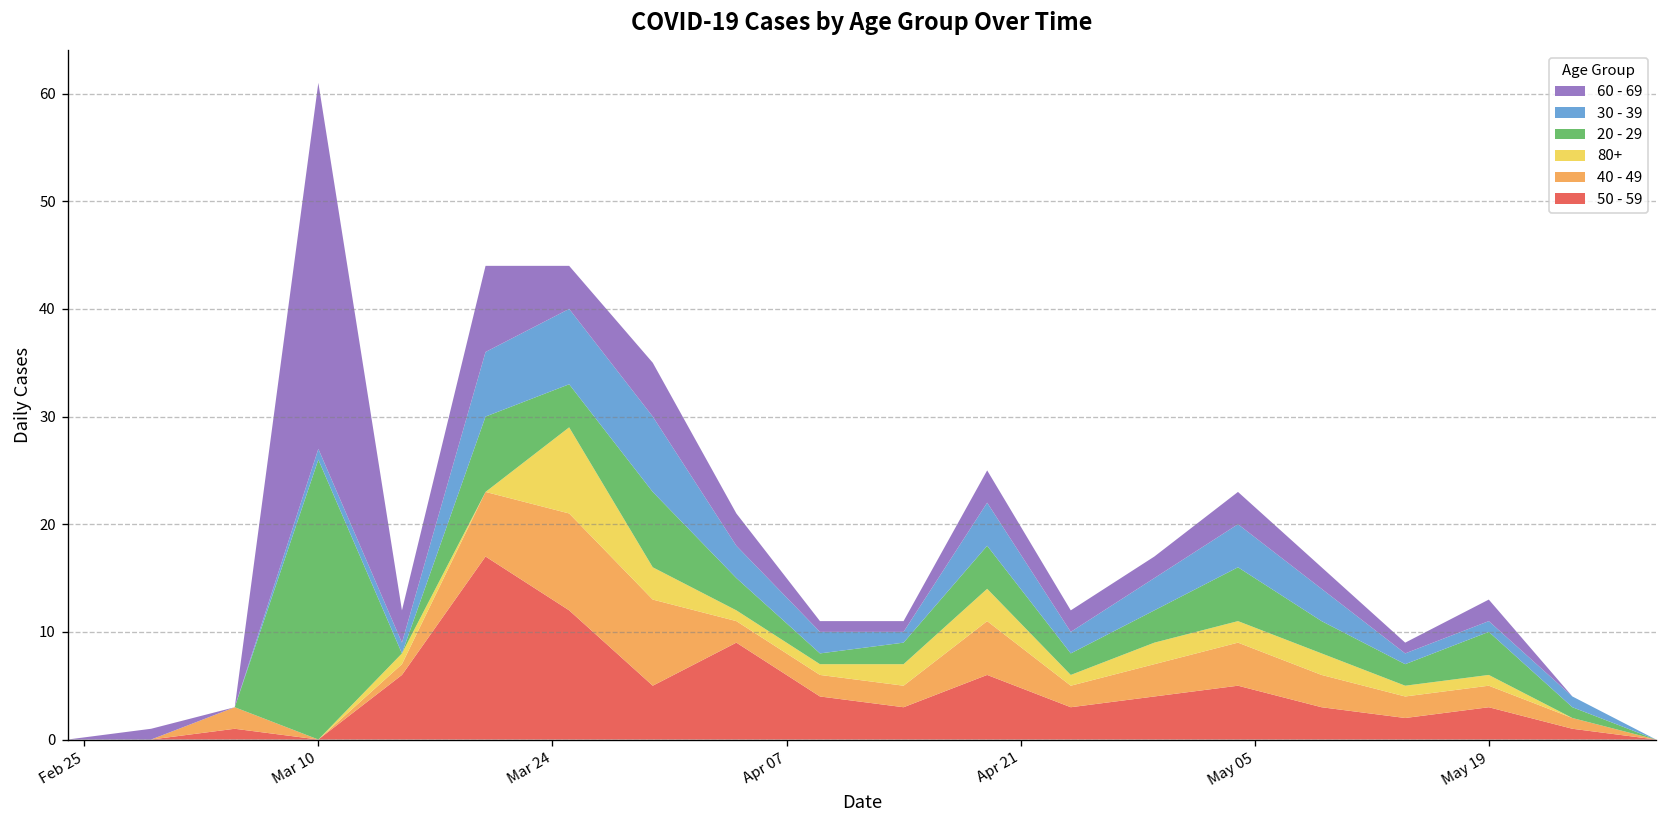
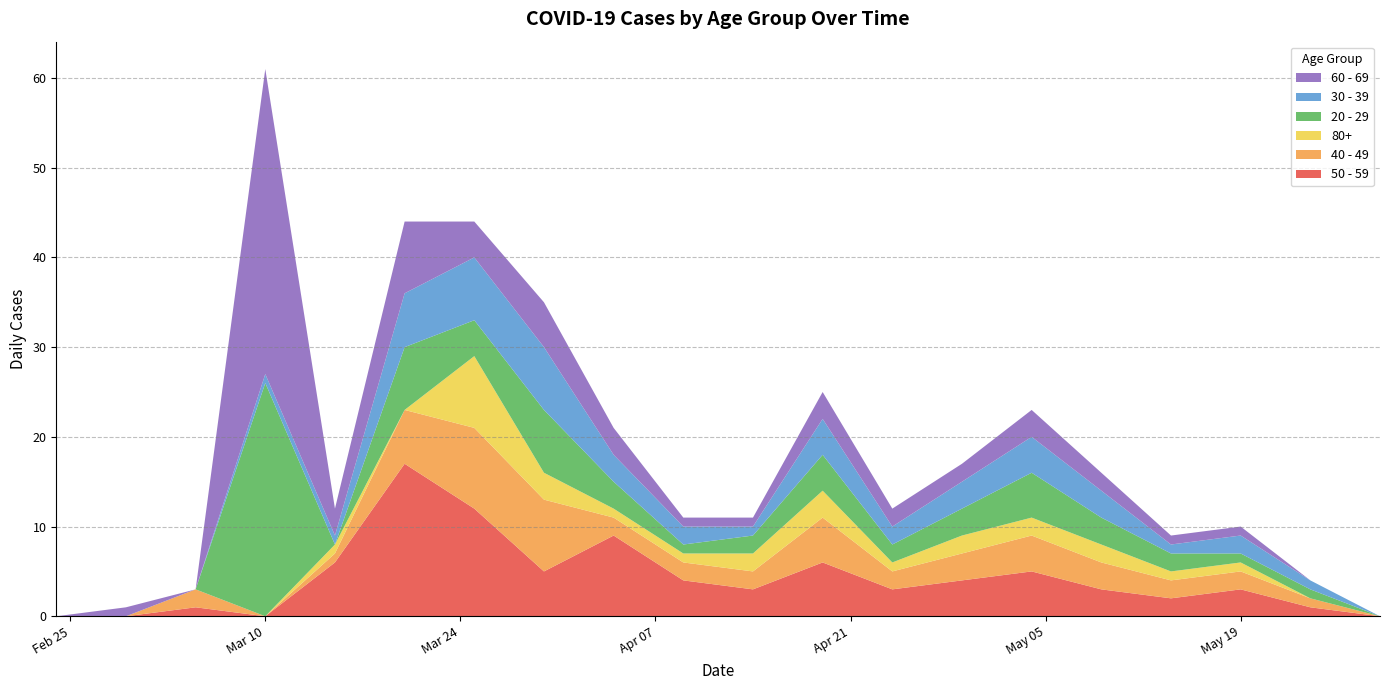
  {
    "50 - 59": {
      "May 19": 3
    },
    "20 - 29": {
      "Mar 10": 26,
-     "May 19": 4
+     "May 19": 1
    },
    "30 - 39": {
      "Mar 10": 1,
-     "May 19": 1
+     "May 19": 2
    },
    "60 - 69": {
      "Mar 10": 34,
-     "May 19": 2
+     "May 19": 1
    }
  }
